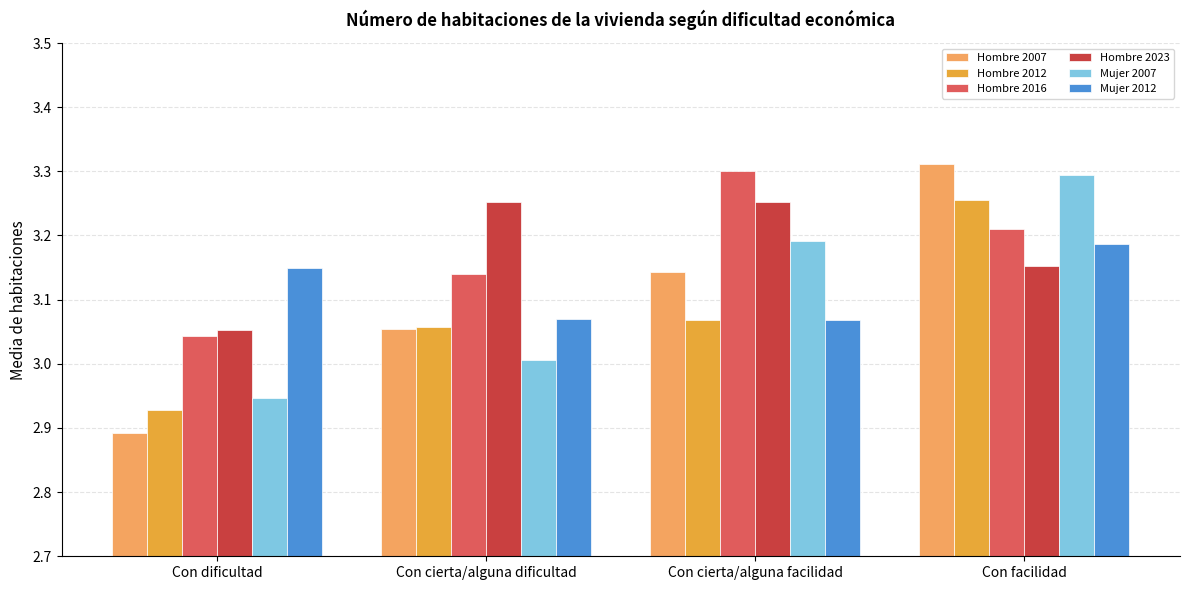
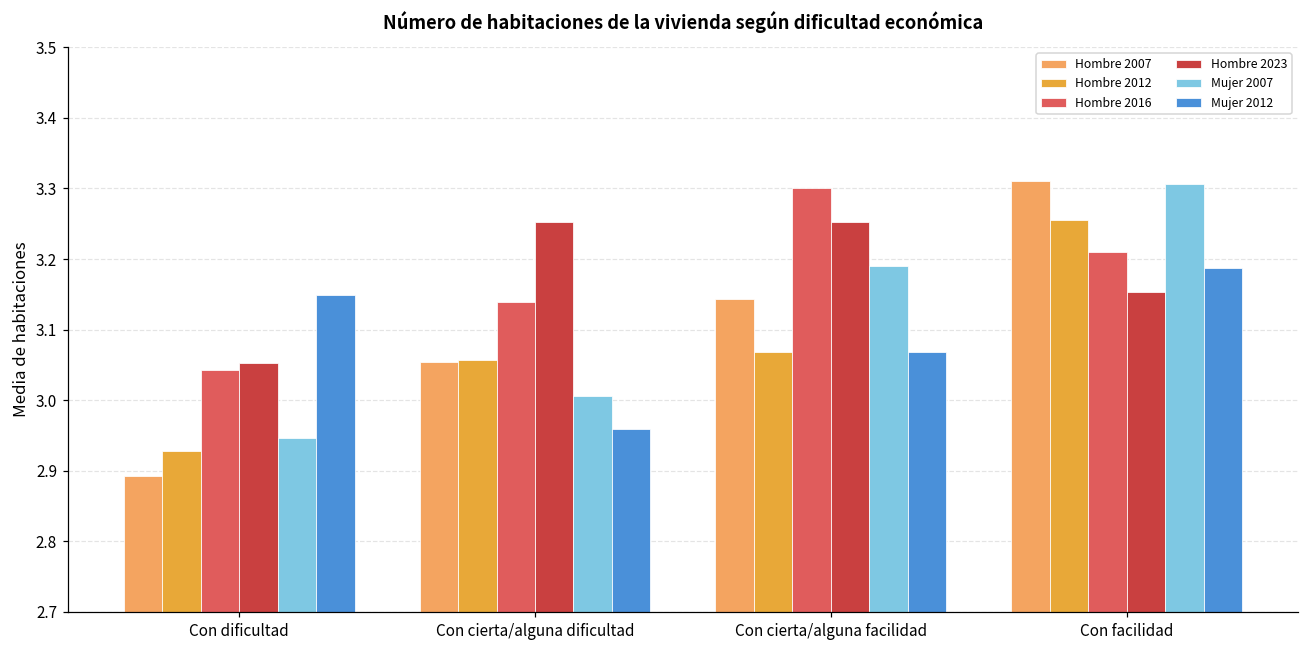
  {
    "Mujer 2007": {
      "Con dificultad": 2.95,
      "Con cierta/alguna dificultad": 3.01,
      "Con cierta/alguna facilidad": 3.19,
-     "Con facilidad": 3.29
+     "Con facilidad": 3.31
    },
    "Mujer 2012": {
      "Con dificultad": 3.15,
-     "Con cierta/alguna dificultad": 3.07,
+     "Con cierta/alguna dificultad": 2.96,
      "Con cierta/alguna facilidad": 3.07,
      "Con facilidad": 3.19
    }
  }
